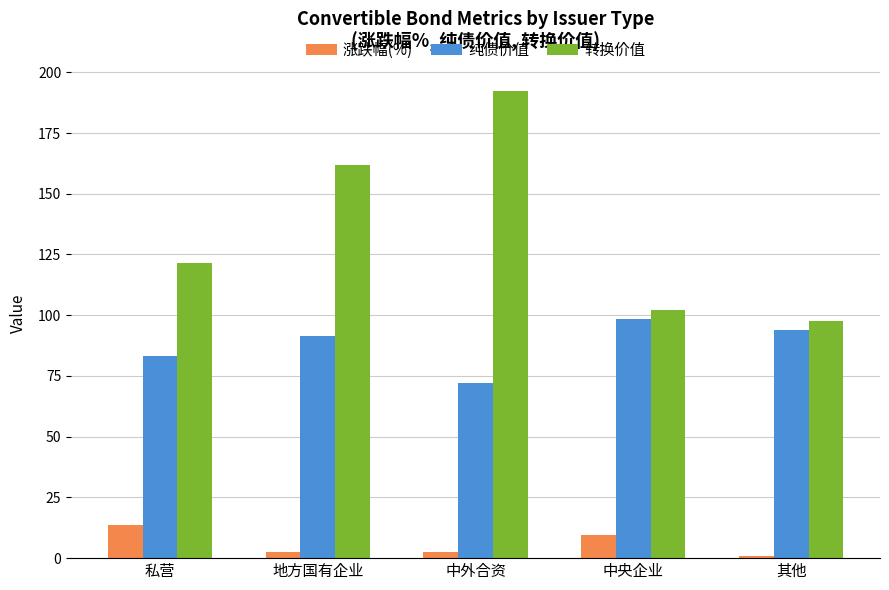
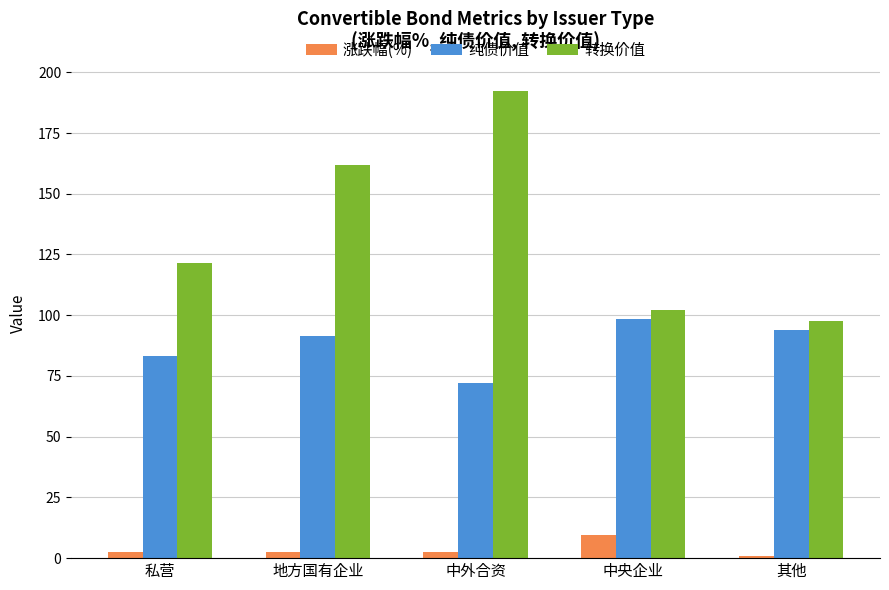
  {
    "涨跌幅(%)": {
-     "私营": 14,
+     "私营": 2,
      "地方国有企业": 3,
      "中外合资": 3,
      "中央企业": 10
    },
    "纯债价值": {
      "私营": 83,
      "地方国有企业": 91,
      "中外合资": 72,
      "中央企业": 99,
      "其他": 94
    },
    "转换价值": {
      "私营": 122,
      "地方国有企业": 162,
      "中外合资": 192,
      "中央企业": 102,
      "其他": 98
    }
  }
